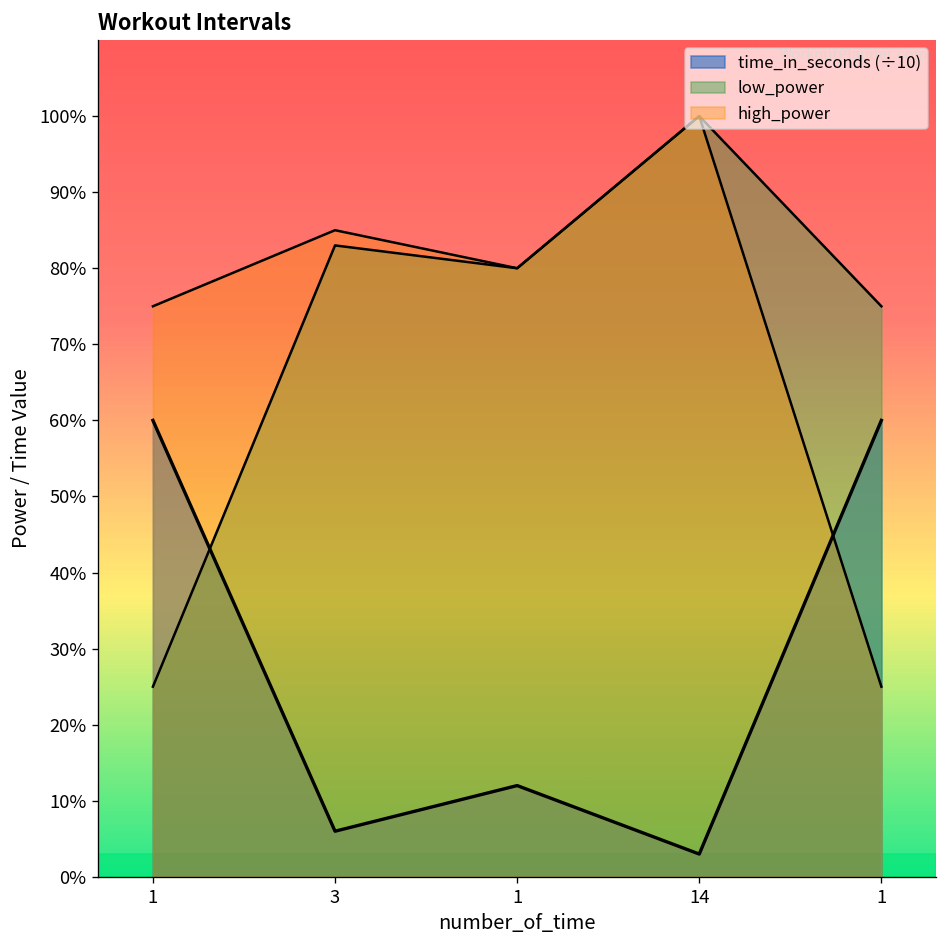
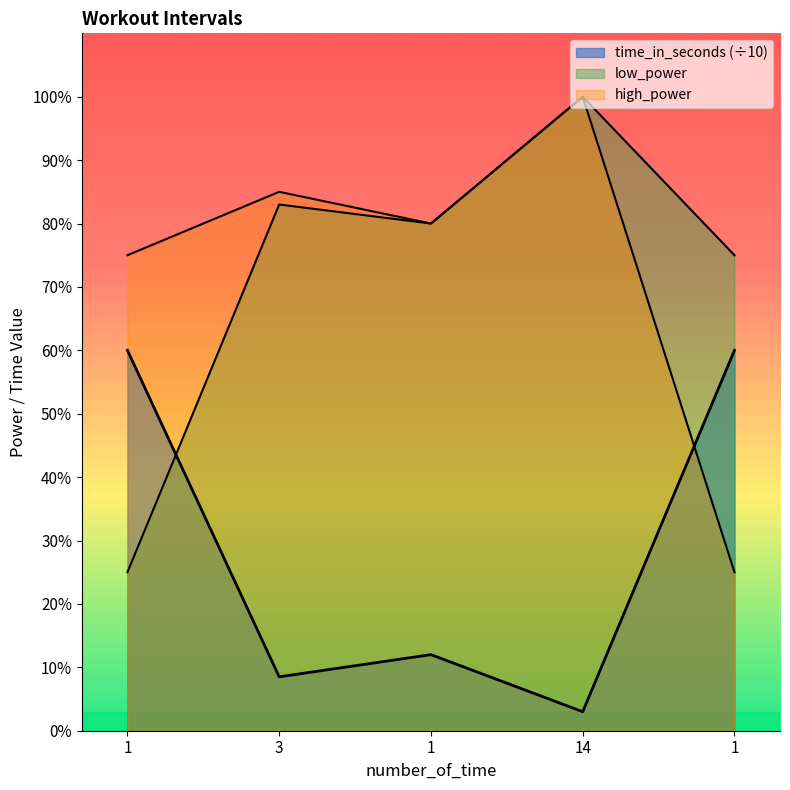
  {
    "time_in_seconds (÷10)": {
-     "3": "6%"
+     "3": "9%"
    },
    "low_power": {
      "3": "83%"
    },
    "high_power": {
      "3": "85%"
    }
  }
